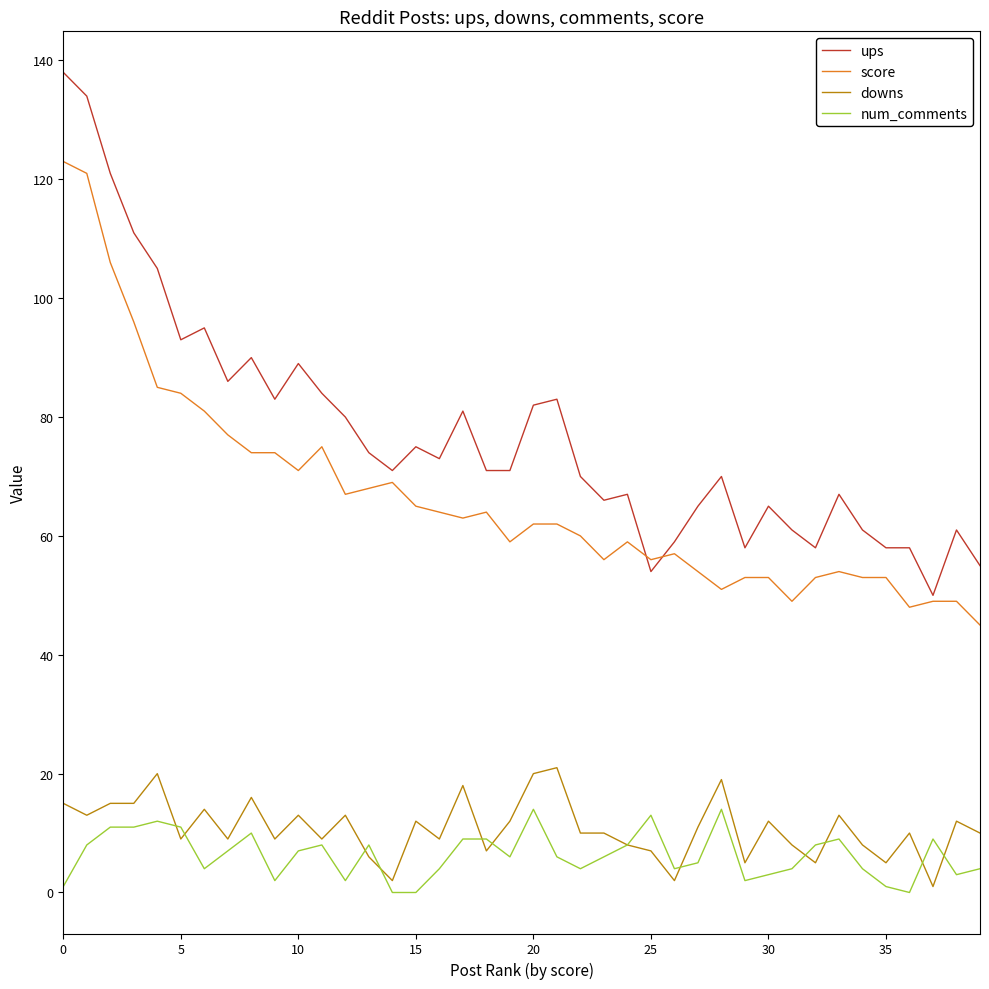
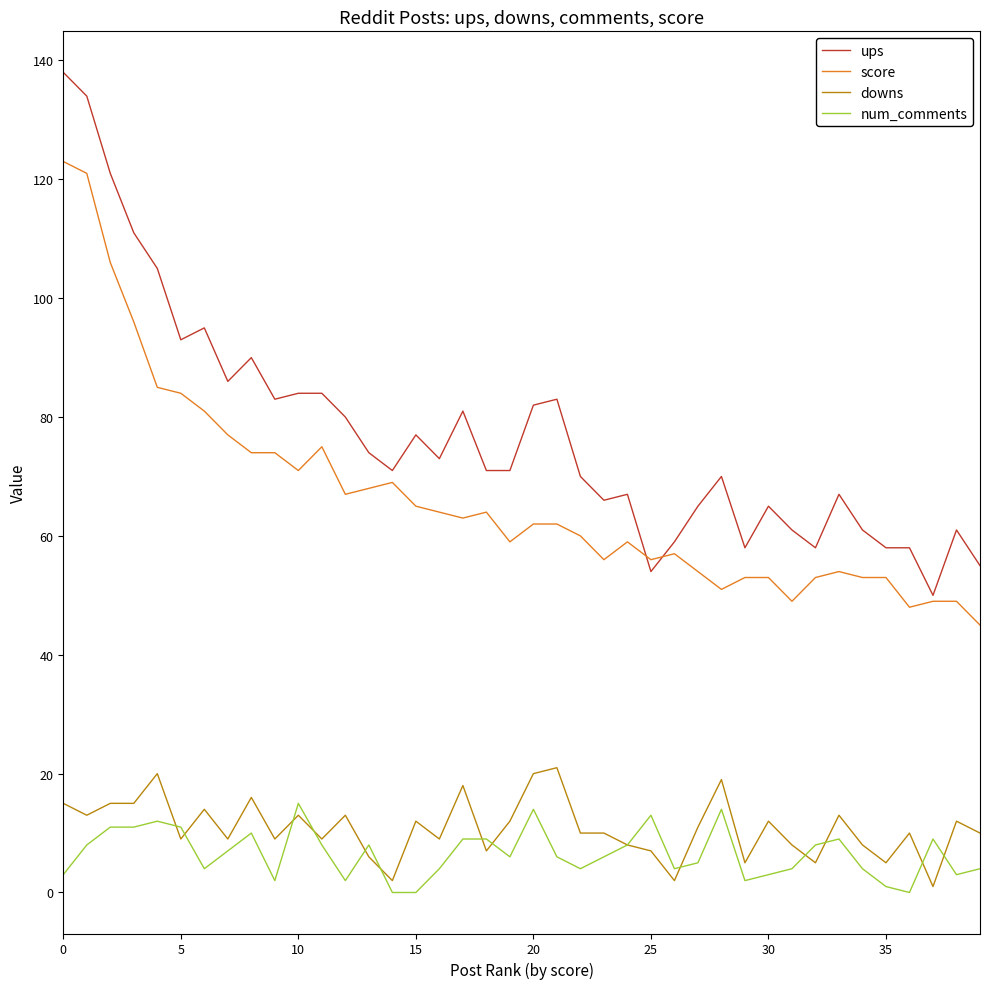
  {
    "ups": {
      "0": 138,
      "5": 93,
-     "10": 89,
-     "15": 75,
+     "10": 84,
+     "15": 77,
      "20": 82,
      "25": 54,
      "30": 65,
      "35": 58
    },
    "num_comments": {
-     "0": 1,
+     "0": 3,
      "5": 11,
-     "10": 7,
+     "10": 15,
      "15": 0,
      "20": 14,
      "25": 13,
      "30": 3,
      "35": 1
    }
  }
